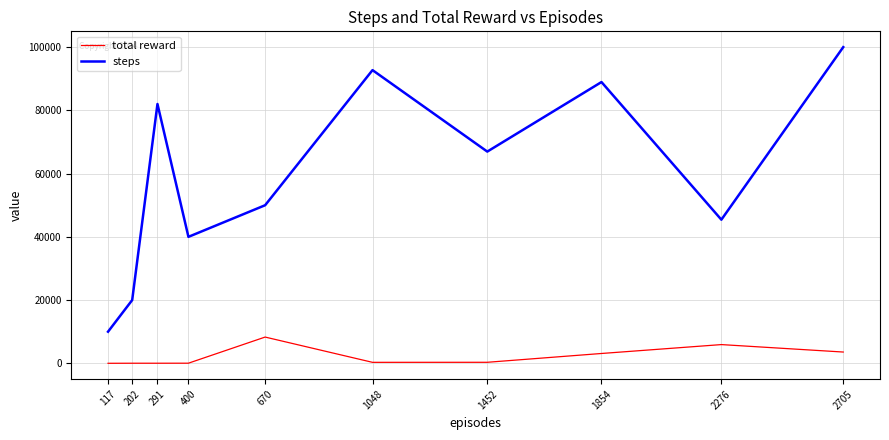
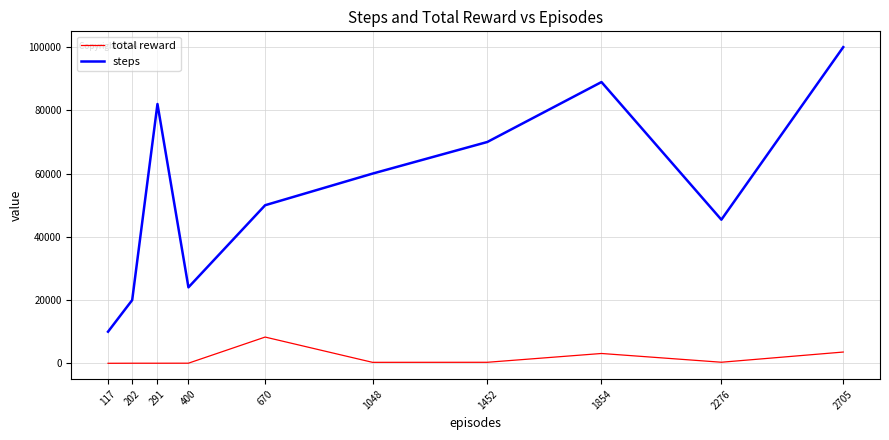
  {
    "total reward": {
      "117": 0,
      "202": 0,
      "291": 0,
      "400": 0,
      "670": 8000,
      "1048": 0,
      "1452": 0,
      "1854": 3000,
-     "2276": 6000,
+     "2276": 0,
      "2705": 4000
    },
    "steps": {
      "117": 10000,
      "202": 20000,
      "291": 82000,
-     "400": 40000,
+     "400": 24000,
      "670": 50000,
-     "1048": 93000,
-     "1452": 67000,
+     "1048": 60000,
+     "1452": 70000,
      "1854": 89000,
      "2276": 45000,
      "2705": 100000
    }
  }
